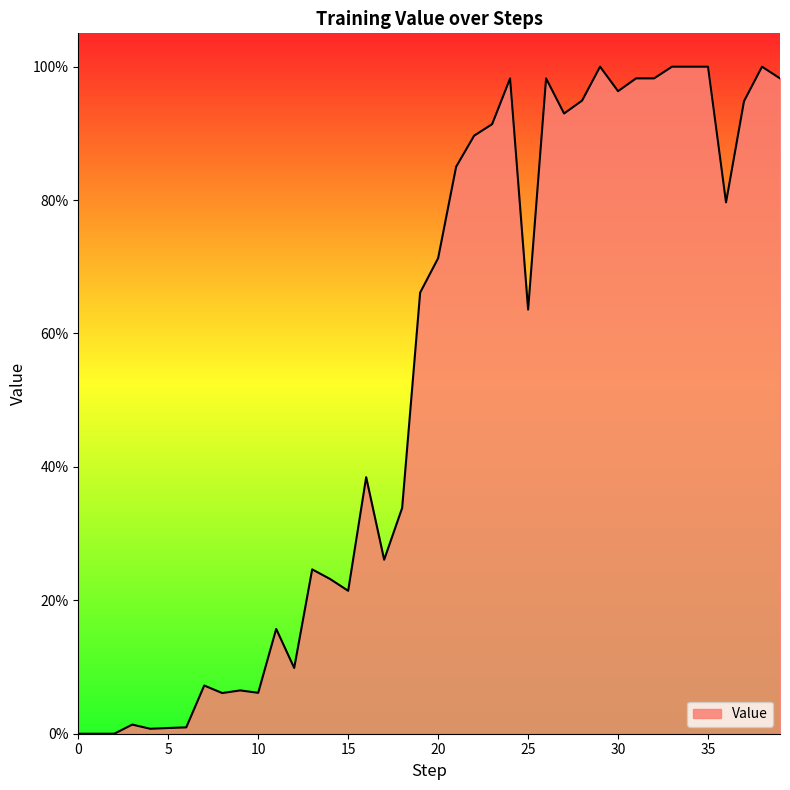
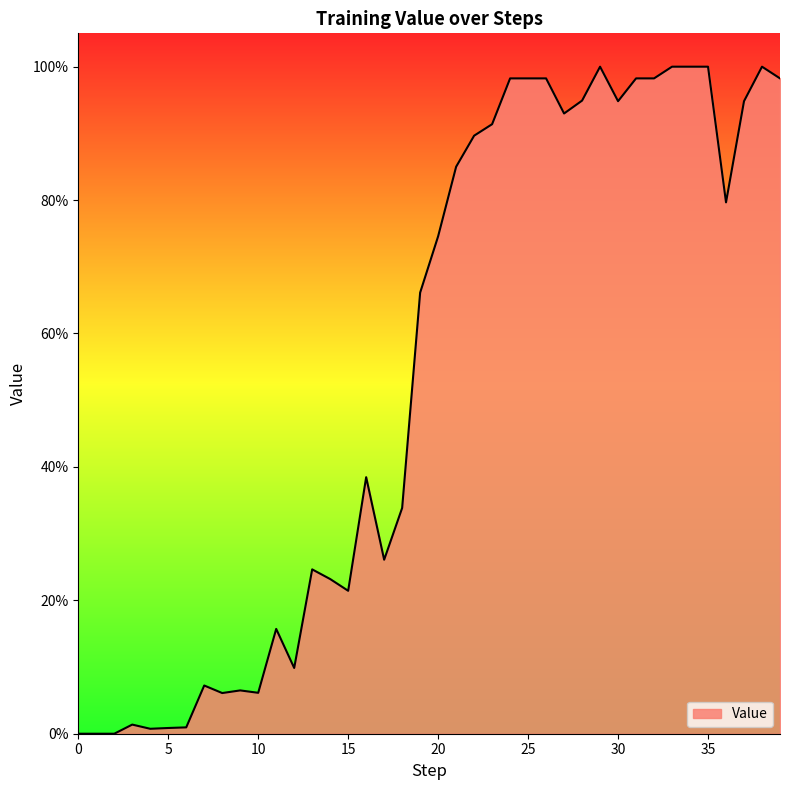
  {
    "0": "0%",
    "5": "1%",
    "10": "6%",
    "15": "21%",
-   "20": "71%",
-   "25": "64%",
-   "30": "96%",
+   "20": "75%",
+   "25": "98%",
+   "30": "95%",
    "35": "100%"
  }
